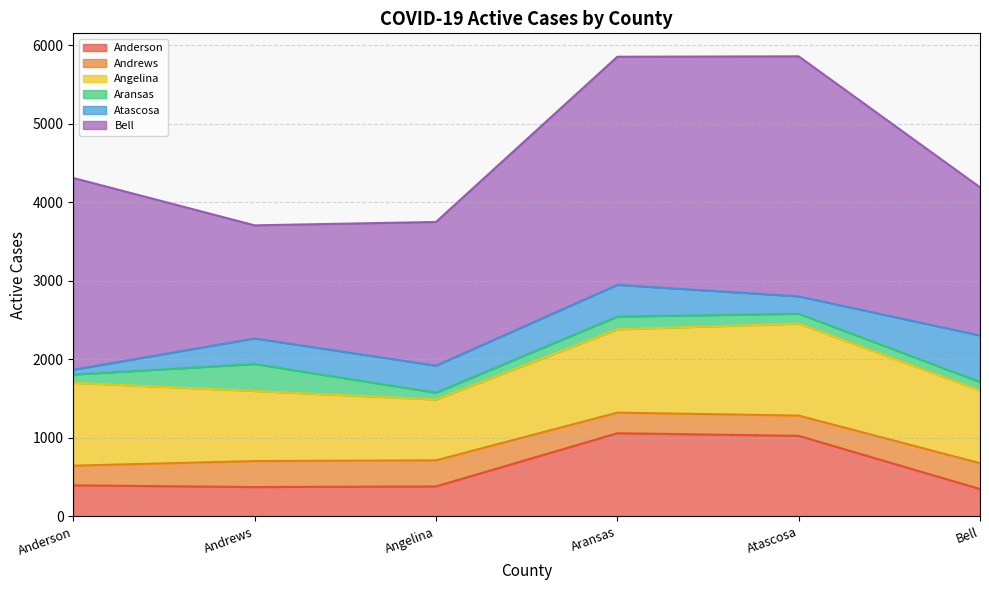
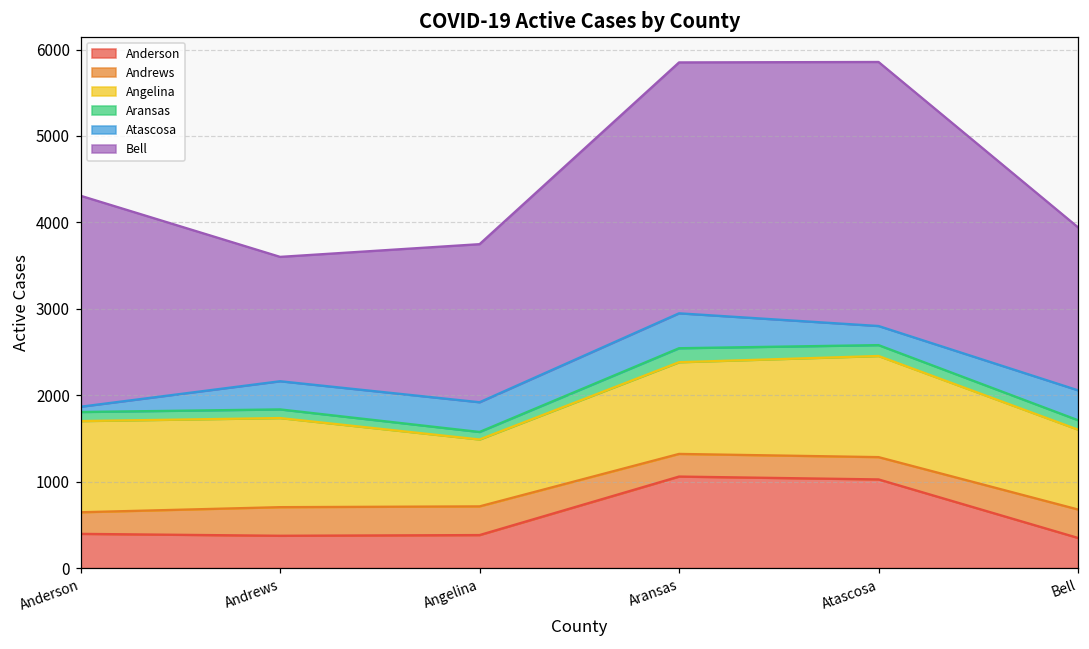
  {
    "Angelina": {
      "Anderson": 1100,
-     "Andrews": 900,
+     "Andrews": 1000,
      "Angelina": 800,
      "Aransas": 1100,
      "Atascosa": 1200,
      "Bell": 900
    },
    "Aransas": {
      "Anderson": 100,
-     "Andrews": 300,
+     "Andrews": 100,
      "Angelina": 100,
      "Aransas": 200,
      "Atascosa": 100,
      "Bell": 100
    },
    "Atascosa": {
      "Anderson": 100,
      "Andrews": 300,
      "Angelina": 300,
      "Aransas": 400,
      "Atascosa": 200,
-     "Bell": 600
+     "Bell": 300
    },
    "Bell": {
      "Anderson": 2400,
      "Andrews": 1400,
      "Angelina": 1800,
      "Aransas": 2900,
      "Atascosa": 3100,
      "Bell": 1900
    }
  }
